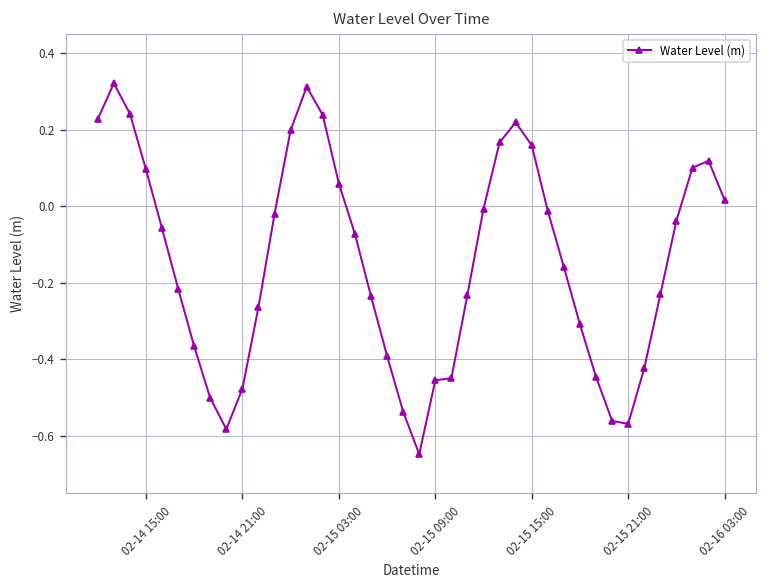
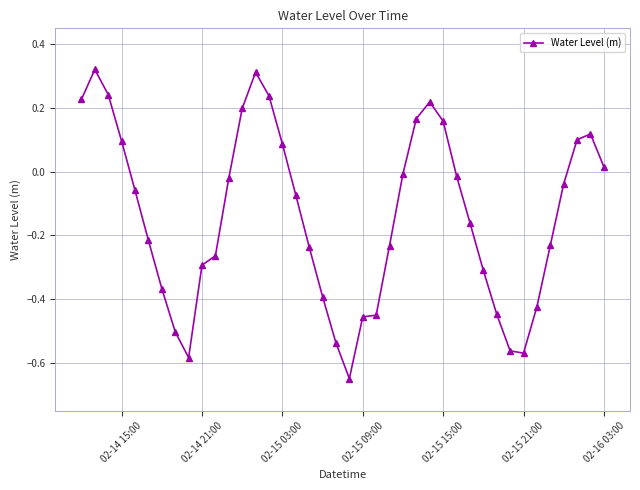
  {
    "02-14 15:00": 0.10,
-   "02-14 21:00": -0.48,
-   "02-15 03:00": 0.06,
+   "02-14 21:00": -0.29,
+   "02-15 03:00": 0.09,
    "02-15 09:00": -0.46,
    "02-15 15:00": 0.16,
    "02-15 21:00": -0.57,
    "02-16 03:00": 0.02
  }
